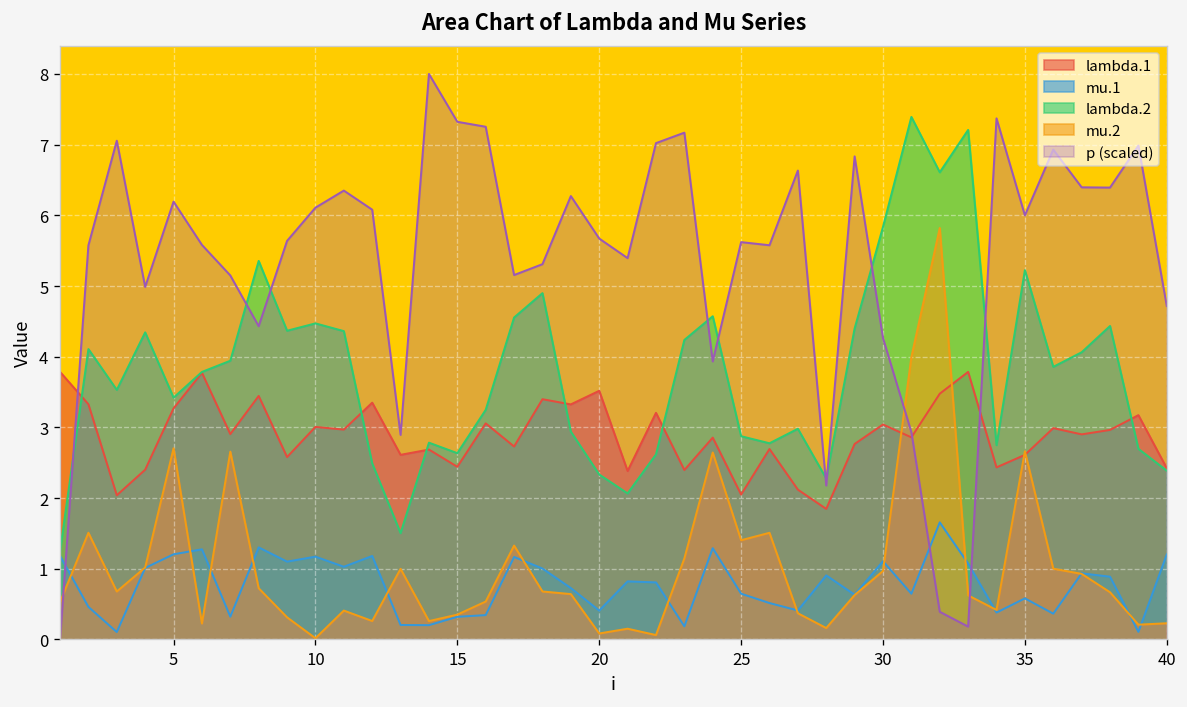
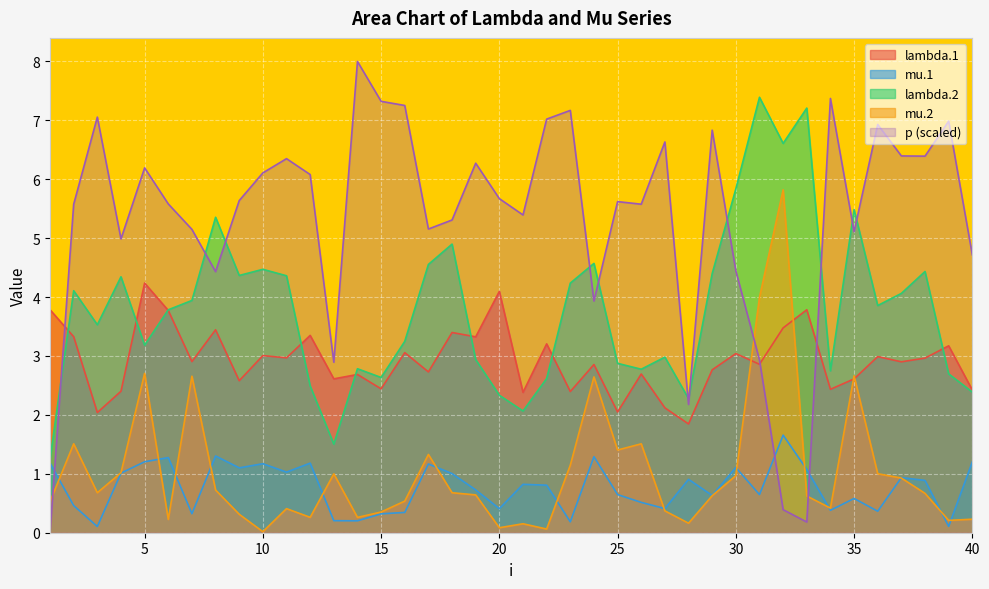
  {
    "lambda.1": {
-     "5": 3.3,
+     "5": 4.2,
      "10": 3.0,
      "15": 2.4,
-     "20": 3.5,
+     "20": 4.1,
      "25": 2.0,
      "30": 3.0,
      "35": 2.6
    },
    "mu.1": {
      "5": 1.2,
      "10": 1.2,
      "20": 0.4,
      "25": 0.6,
      "30": 1.1,
      "35": 0.6,
      "40": 1.2
    },
    "lambda.2": {
-     "5": 3.4,
+     "5": 3.2,
      "10": 4.5,
      "15": 2.6,
      "20": 2.3,
      "25": 2.9,
      "30": 5.8,
-     "35": 5.2
+     "35": 5.5
    },
    "mu.2": {
      "5": 2.7,
      "10": 0.0,
      "20": 0.1,
      "25": 1.4,
      "30": 1.0,
      "35": 2.7,
      "40": 0.2
    },
    "p (scaled)": {
      "5": 6.2,
      "10": 6.1,
      "15": 7.3,
      "20": 5.7,
      "25": 5.6,
-     "30": 4.3,
-     "35": 6.0,
+     "30": 4.4,
+     "35": 5.1,
      "40": 4.7
    }
  }
